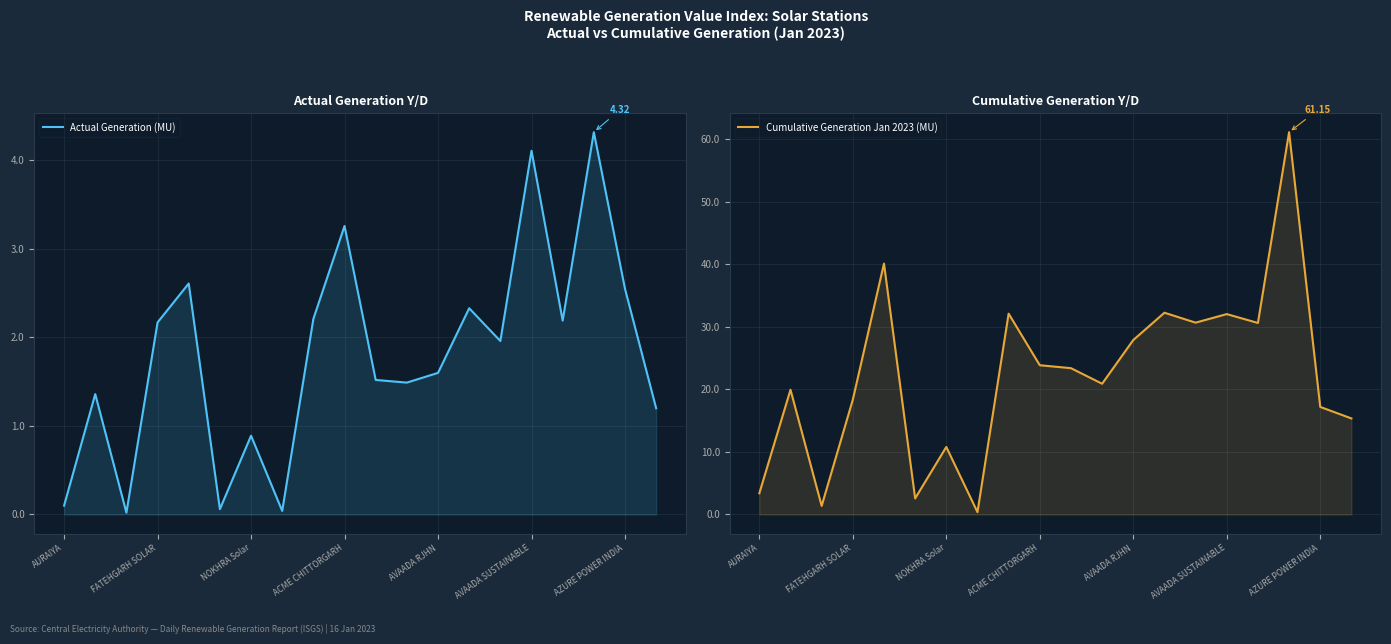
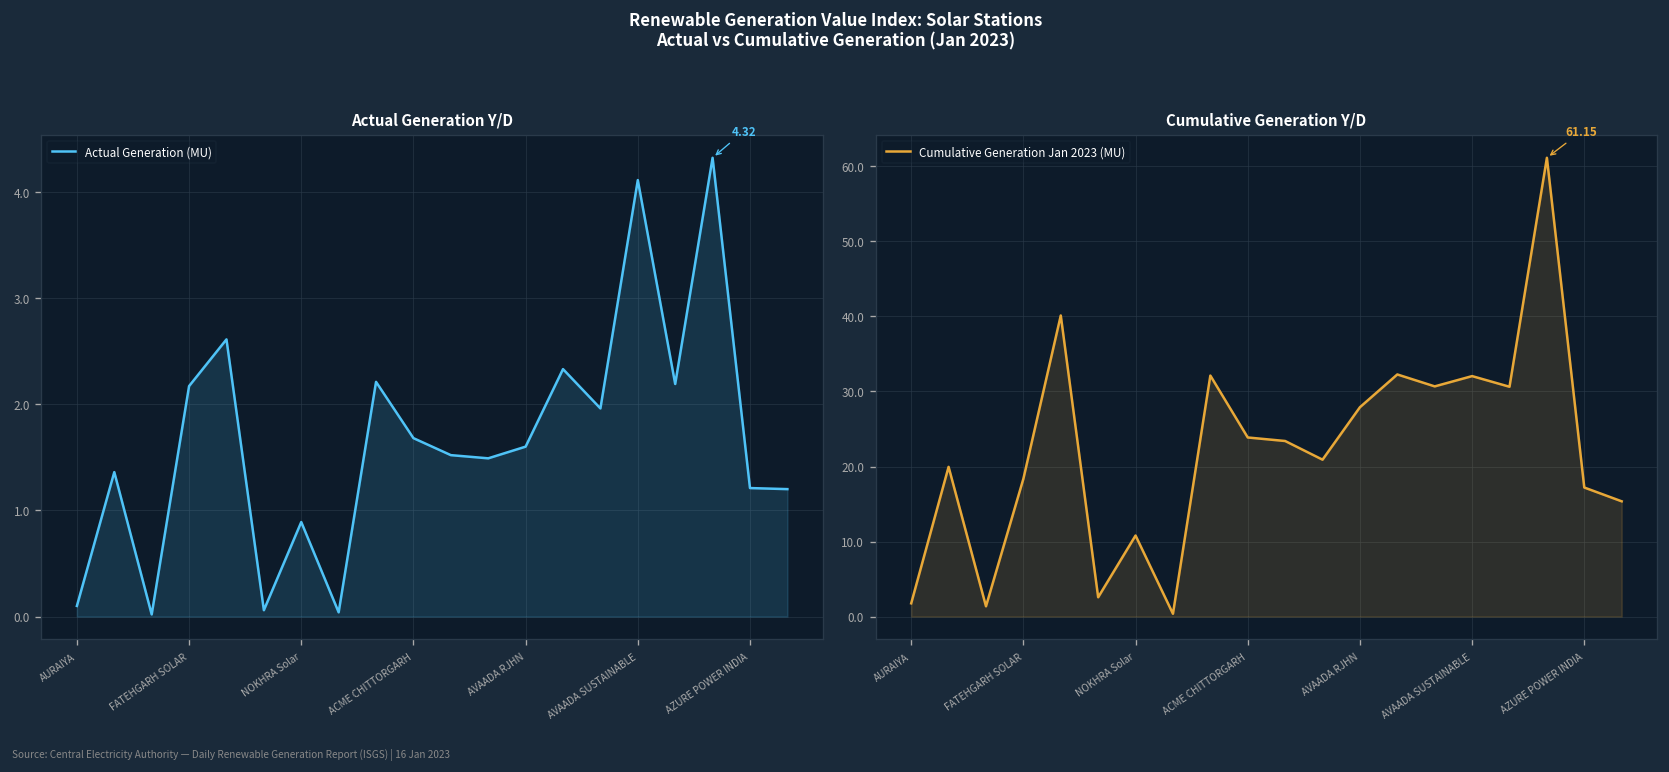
  {
    "Actual Generation Y/D": {
      "AURAIYA": 0.1,
      "FATEHGARH SOLAR": 2.2,
      "NOKHRA Solar": 0.9,
-     "ACME CHITTORGARH": 3.3,
+     "ACME CHITTORGARH": 1.7,
      "AVAADA RJHN": 1.6,
      "AVAADA SUSTAINABLE": 4.1,
-     "AZURE POWER INDIA": 2.6
+     "AZURE POWER INDIA": 1.2
    },
    "Cumulative Generation Y/D": {
-     "AURAIYA": 3,
+     "AURAIYA": 2,
      "FATEHGARH SOLAR": 18,
      "NOKHRA Solar": 11,
      "ACME CHITTORGARH": 24,
      "AVAADA RJHN": 28,
      "AVAADA SUSTAINABLE": 32,
      "AZURE POWER INDIA": 17
    }
  }
